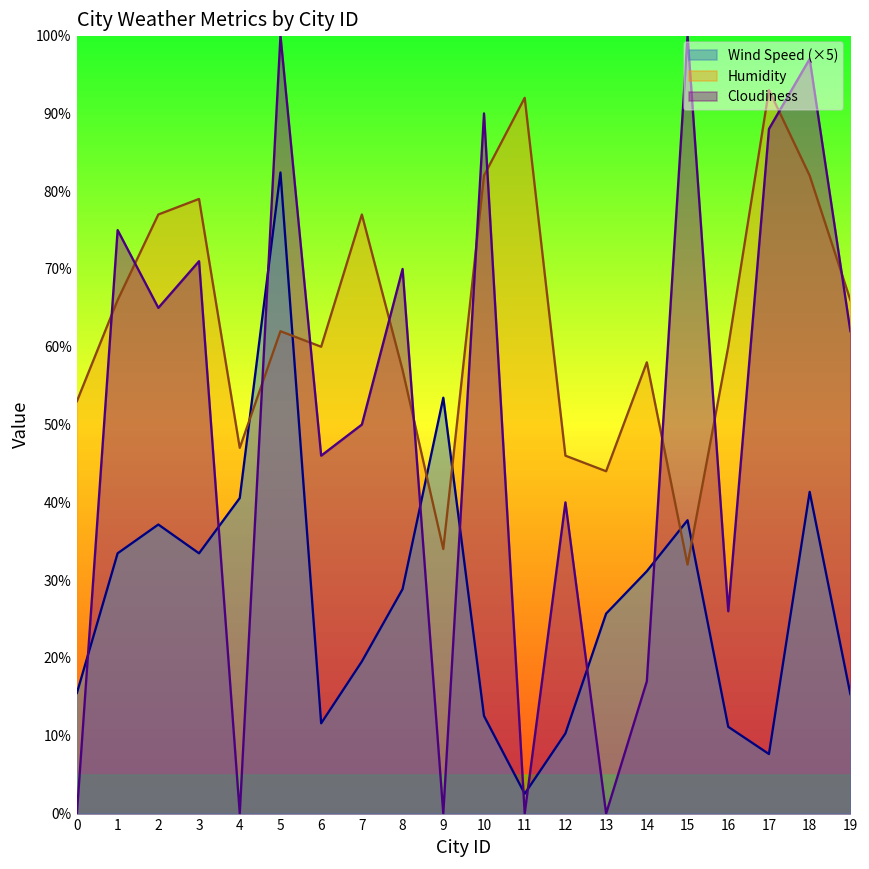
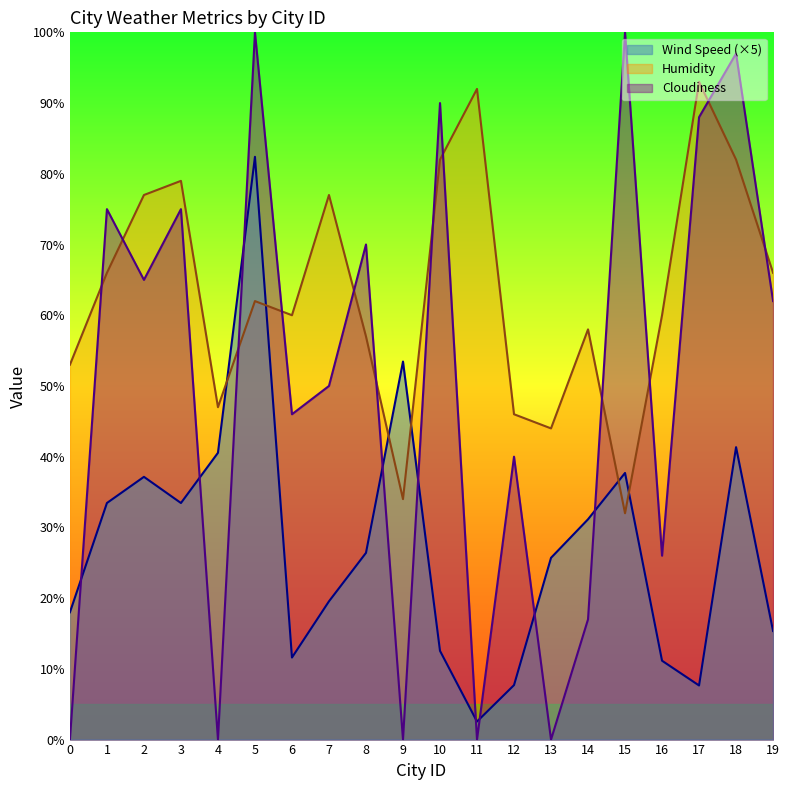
  {
    "Wind Speed (×5)": {
-     "0": "16%",
+     "0": "18%",
      "1": "33%",
      "2": "37%",
      "3": "33%",
      "4": "41%",
      "5": "82%",
      "6": "12%",
      "7": "20%",
-     "8": "29%",
+     "8": "26%",
      "9": "53%",
      "10": "13%",
-     "12": "10%",
+     "12": "8%",
      "13": "26%",
      "14": "31%",
      "15": "38%",
      "16": "11%",
      "17": "8%",
      "18": "41%",
      "19": "15%"
    },
    "Humidity": {
      "0": "53%",
      "1": "66%",
      "2": "77%",
      "3": "79%",
      "4": "47%",
      "5": "62%",
      "6": "60%",
      "7": "77%",
      "8": "57%",
      "9": "34%",
      "10": "82%",
      "11": "92%",
      "12": "46%",
      "13": "44%",
      "14": "58%",
      "15": "32%",
      "16": "60%",
      "18": "82%",
      "19": "66%"
    },
    "Cloudiness": {
      "1": "75%",
      "2": "65%",
-     "3": "71%",
+     "3": "75%",
      "5": "100%",
      "6": "46%",
      "7": "50%",
      "8": "70%",
      "10": "90%",
      "12": "40%",
      "14": "17%",
      "15": "100%",
      "16": "26%",
      "17": "88%",
      "19": "62%"
    }
  }
